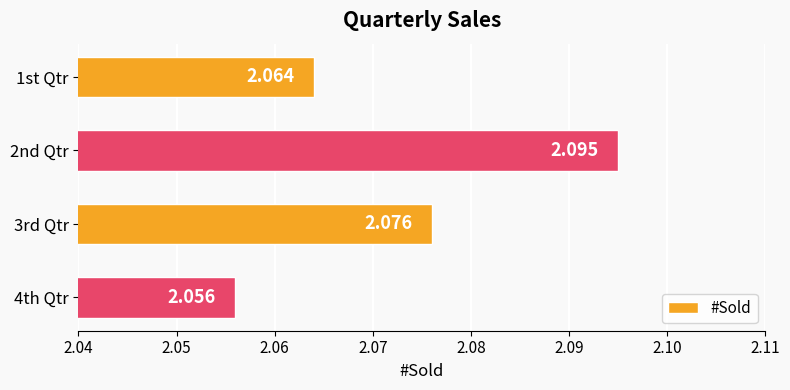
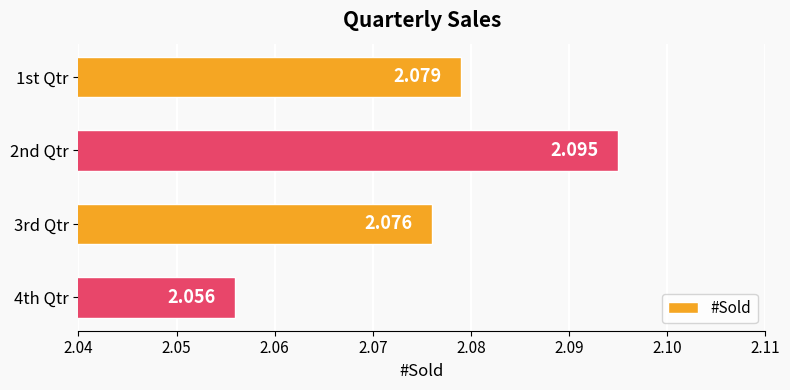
  {
-   "1st Qtr": 2.064,
+   "1st Qtr": 2.079,
    "2nd Qtr": 2.095,
    "3rd Qtr": 2.076,
    "4th Qtr": 2.056
  }
